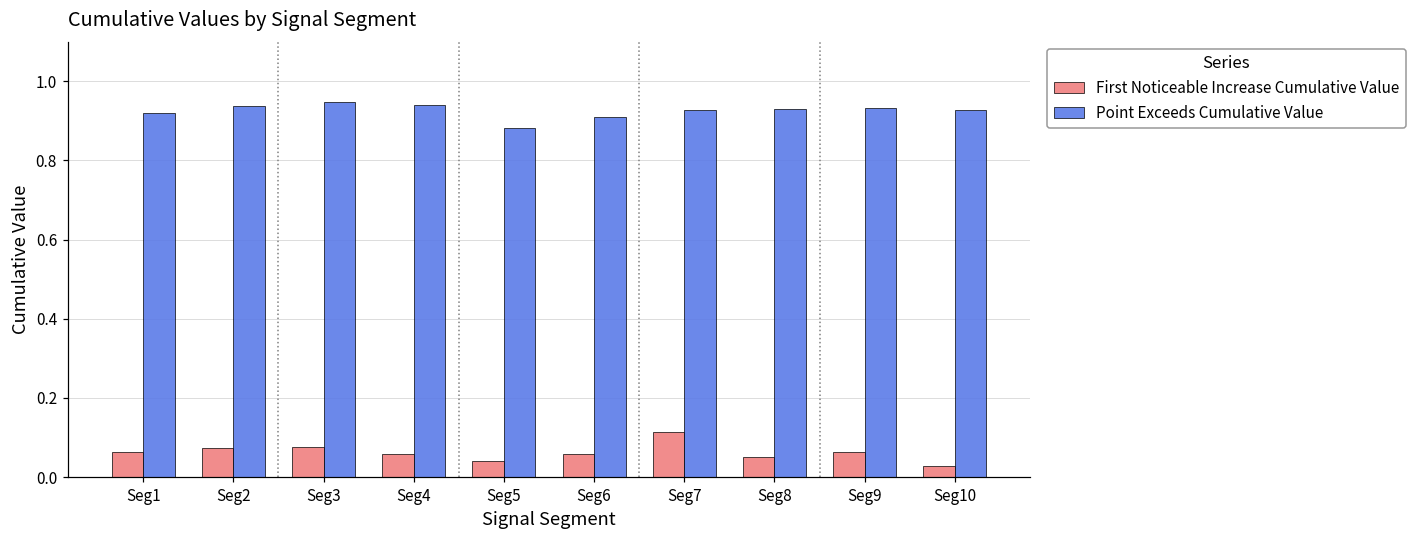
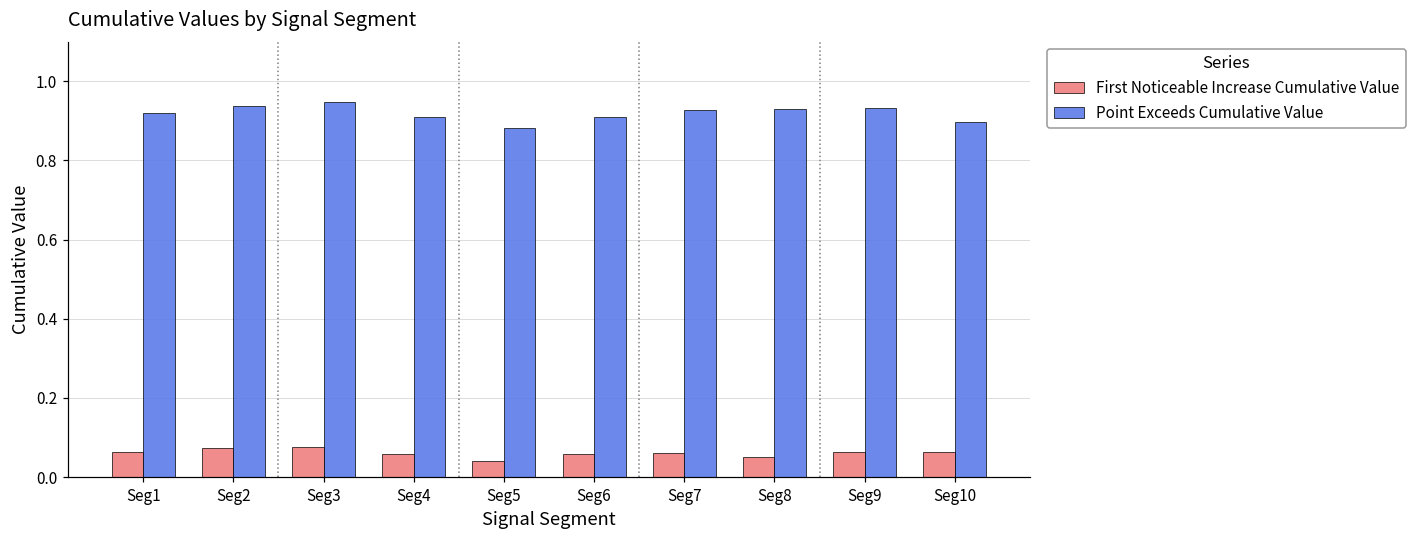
  {
    "First Noticeable Increase Cumulative Value": {
      "Seg1": 0.06,
      "Seg2": 0.07,
      "Seg3": 0.08,
      "Seg4": 0.06,
      "Seg5": 0.04,
      "Seg6": 0.06,
-     "Seg7": 0.11,
+     "Seg7": 0.06,
      "Seg8": 0.05,
      "Seg9": 0.06,
-     "Seg10": 0.03
+     "Seg10": 0.06
    },
    "Point Exceeds Cumulative Value": {
      "Seg1": 0.92,
      "Seg2": 0.94,
      "Seg3": 0.95,
-     "Seg4": 0.94,
+     "Seg4": 0.91,
      "Seg5": 0.88,
      "Seg6": 0.91,
      "Seg7": 0.93,
      "Seg8": 0.93,
      "Seg9": 0.93,
-     "Seg10": 0.93
+     "Seg10": 0.90
    }
  }
